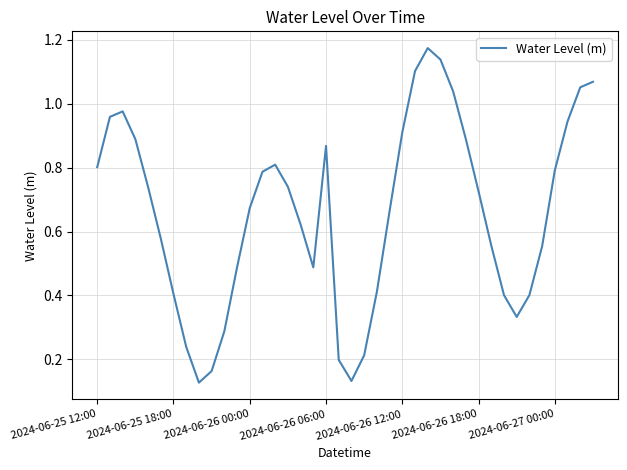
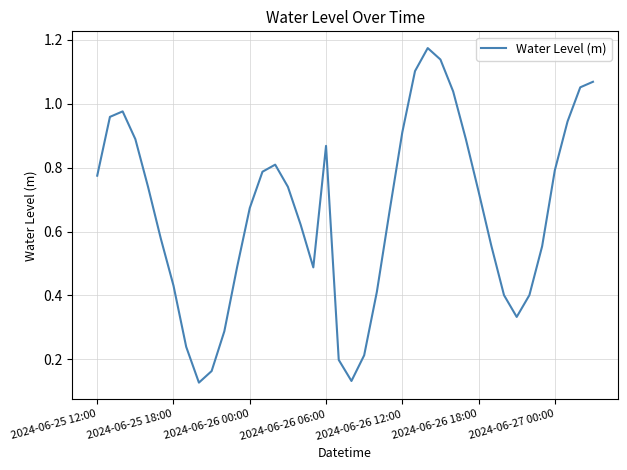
  {
-   "2024-06-25 12:00": 0.80,
-   "2024-06-25 18:00": 0.40,
+   "2024-06-25 12:00": 0.77,
+   "2024-06-25 18:00": 0.43,
    "2024-06-26 00:00": 0.67,
    "2024-06-26 06:00": 0.87,
    "2024-06-26 12:00": 0.91,
    "2024-06-26 18:00": 0.73,
    "2024-06-27 00:00": 0.79
  }
